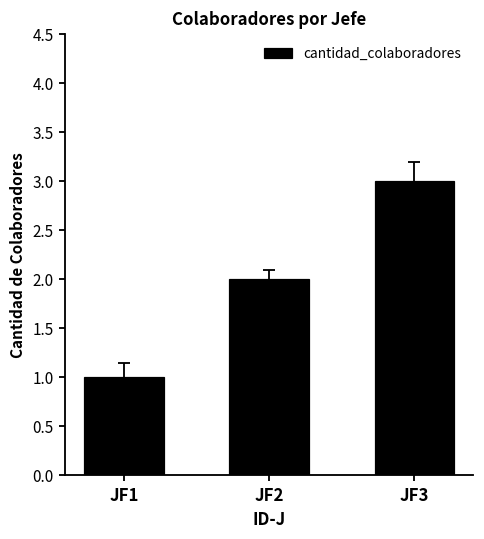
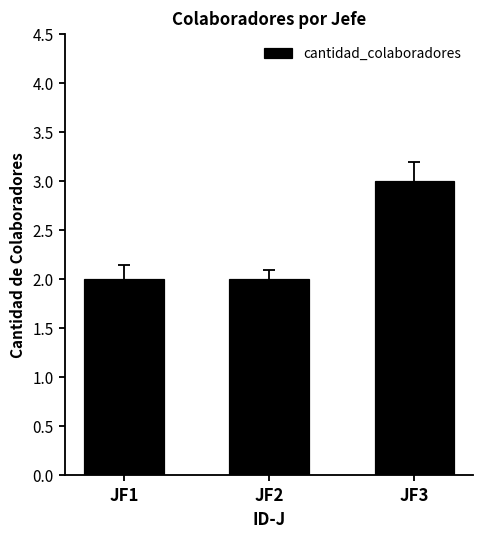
  {
    "cantidad_colaboradores": {
-     "JF1": 1,
+     "JF1": 2,
      "JF2": 2,
      "JF3": 3
    }
  }
